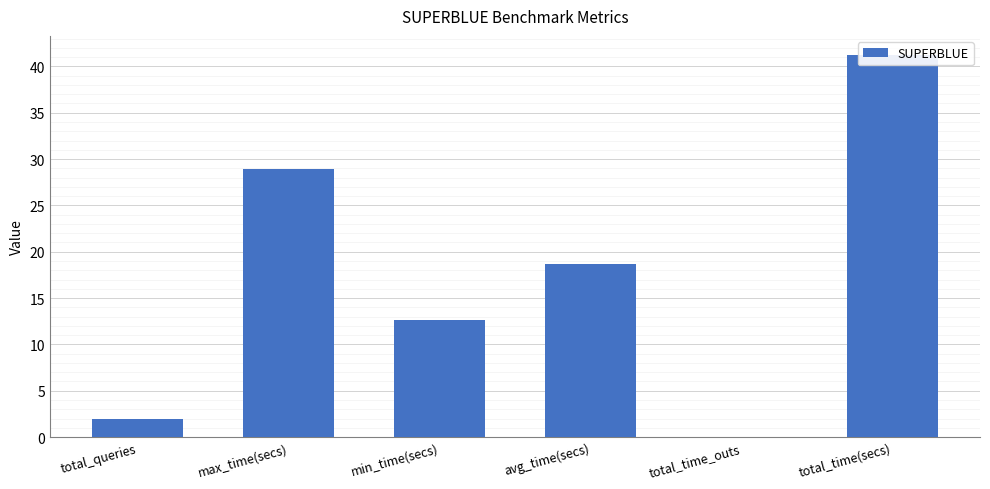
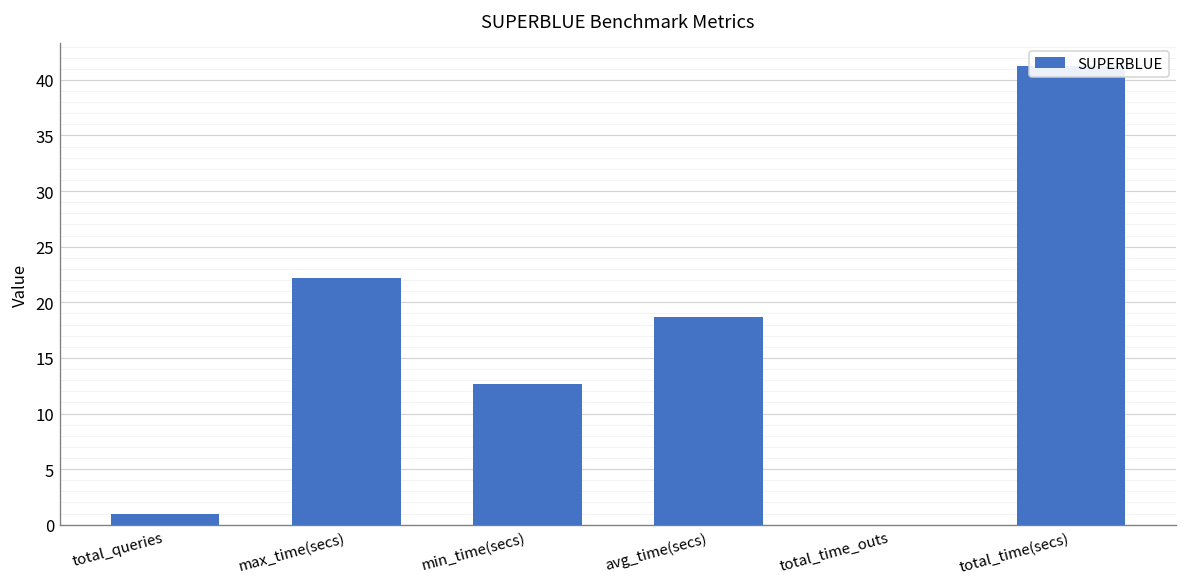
  {
-   "total_queries": 2,
-   "max_time(secs)": 29,
+   "total_queries": 1,
+   "max_time(secs)": 22,
    "min_time(secs)": 13,
    "avg_time(secs)": 19,
    "total_time_outs": 0
  }
